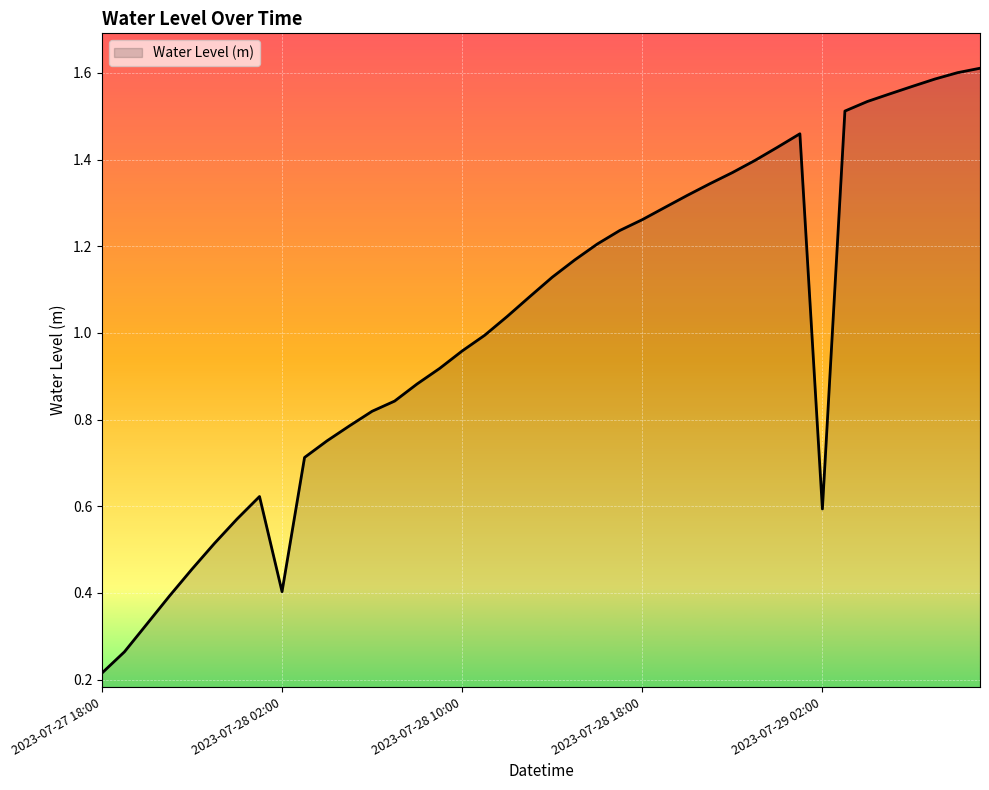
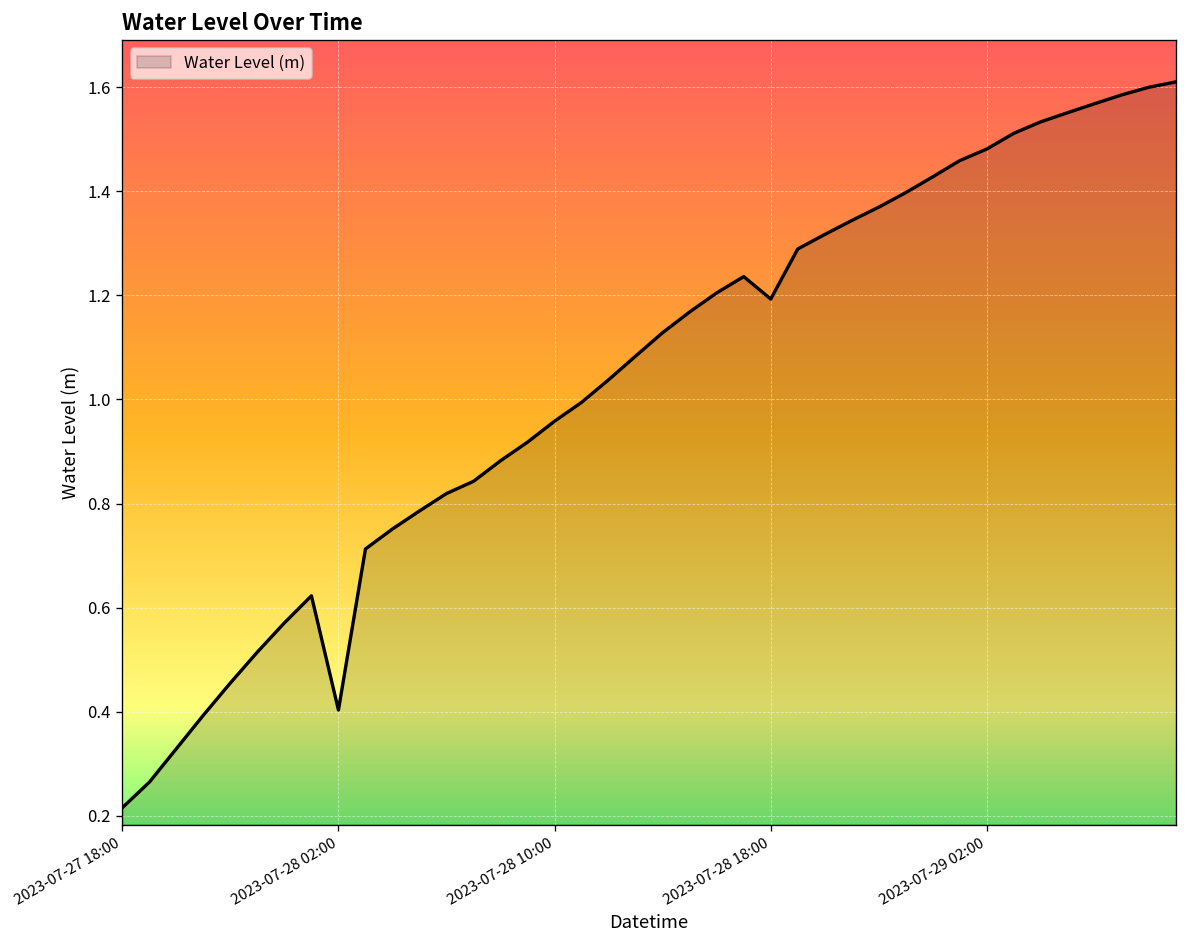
  {
    "2023-07-27 18:00": 0.22,
    "2023-07-28 02:00": 0.40,
    "2023-07-28 10:00": 0.96,
-   "2023-07-28 18:00": 1.26,
-   "2023-07-29 02:00": 0.59
+   "2023-07-28 18:00": 1.19,
+   "2023-07-29 02:00": 1.48
  }
